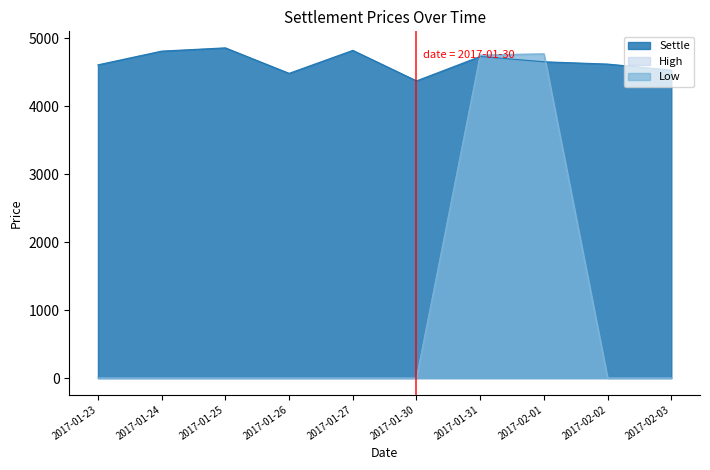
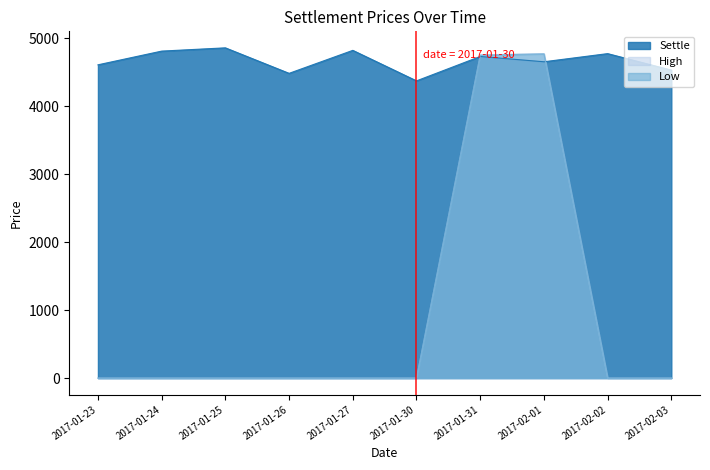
  {
    "Settle": {
      "2017-01-23": 4600,
      "2017-01-24": 4800,
      "2017-01-25": 4900,
      "2017-01-26": 4500,
      "2017-01-27": 4800,
      "2017-01-30": 4400,
      "2017-02-01": 4700,
-     "2017-02-02": 4600
+     "2017-02-02": 4800
    },
    "Low": {
      "2017-01-23": 0,
      "2017-01-24": 0,
      "2017-01-25": 0,
      "2017-01-26": 0,
      "2017-01-27": 0,
      "2017-01-30": 0,
      "2017-02-01": 4800,
      "2017-02-02": 0,
      "2017-02-03": 0
    }
  }
